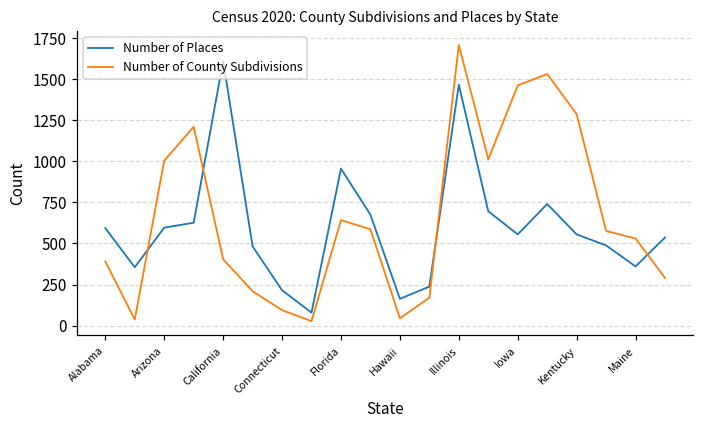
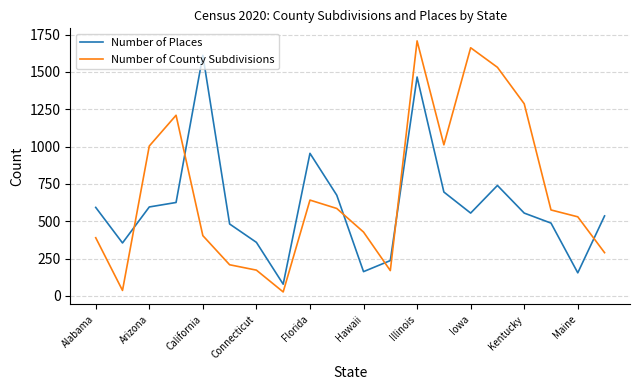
  {
    "Number of Places": {
      "Alabama": 590,
      "Arizona": 600,
-     "Connecticut": 220,
+     "Connecticut": 360,
      "Florida": 960,
      "Hawaii": 160,
      "Illinois": 1470,
      "Iowa": 560,
      "Kentucky": 560,
-     "Maine": 360
+     "Maine": 160
    },
    "Number of County Subdivisions": {
      "Alabama": 390,
      "Arizona": 1000,
      "California": 400,
-     "Connecticut": 90,
+     "Connecticut": 170,
      "Florida": 640,
-     "Hawaii": 40,
+     "Hawaii": 430,
      "Illinois": 1710,
-     "Iowa": 1460,
+     "Iowa": 1660,
      "Kentucky": 1290,
      "Maine": 530
    }
  }
